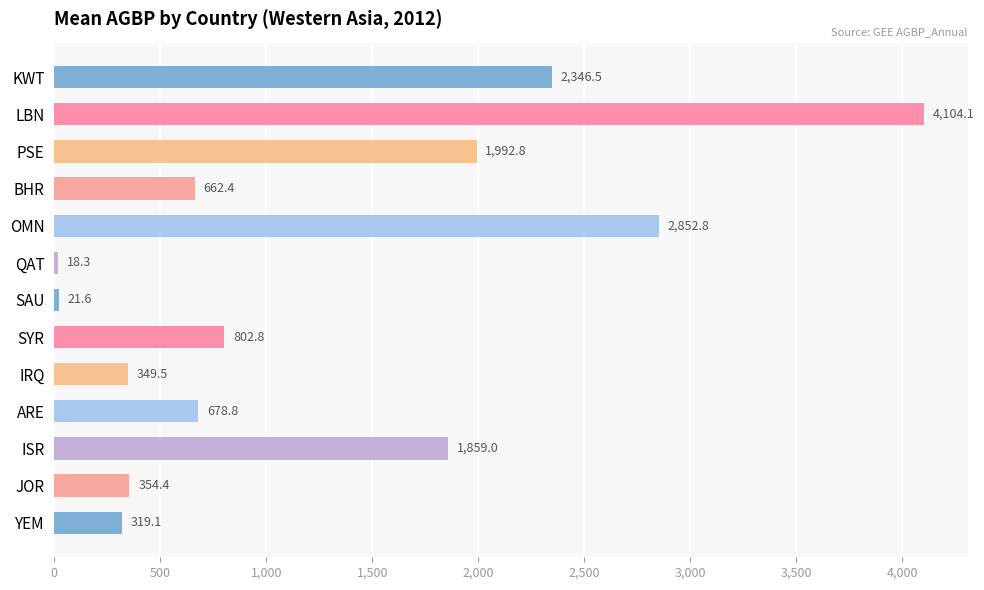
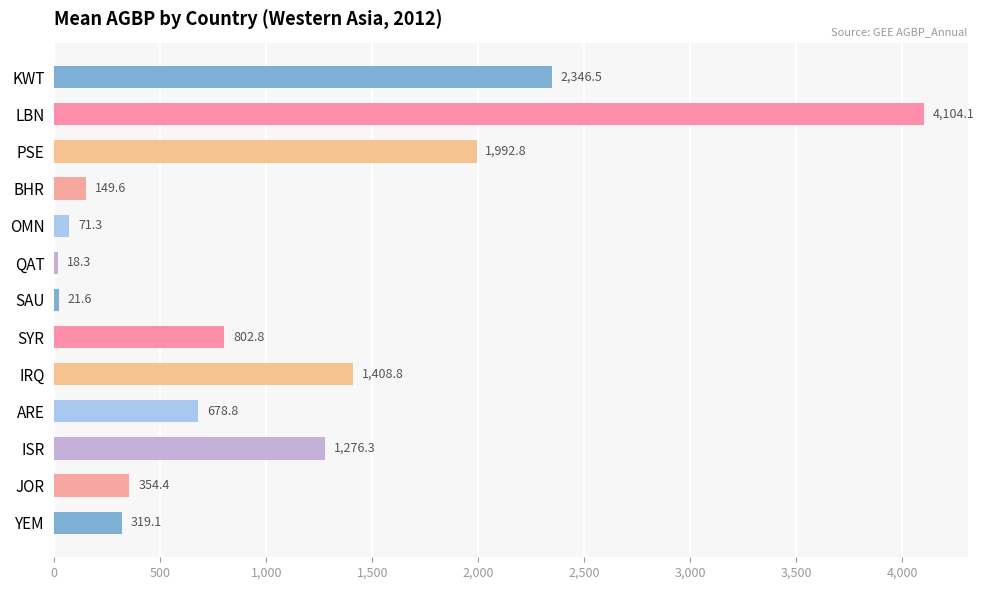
  {
    "KWT": "2,346.5",
    "LBN": "4,104.1",
    "PSE": "1,992.8",
-   "BHR": "662.4",
-   "OMN": "2,852.8",
+   "BHR": "149.6",
+   "OMN": "71.3",
    "QAT": "18.3",
    "SAU": "21.6",
    "SYR": "802.8",
-   "IRQ": "349.5",
+   "IRQ": "1,408.8",
    "ARE": "678.8",
-   "ISR": "1,859.0",
+   "ISR": "1,276.3",
    "JOR": "354.4",
    "YEM": "319.1"
  }
